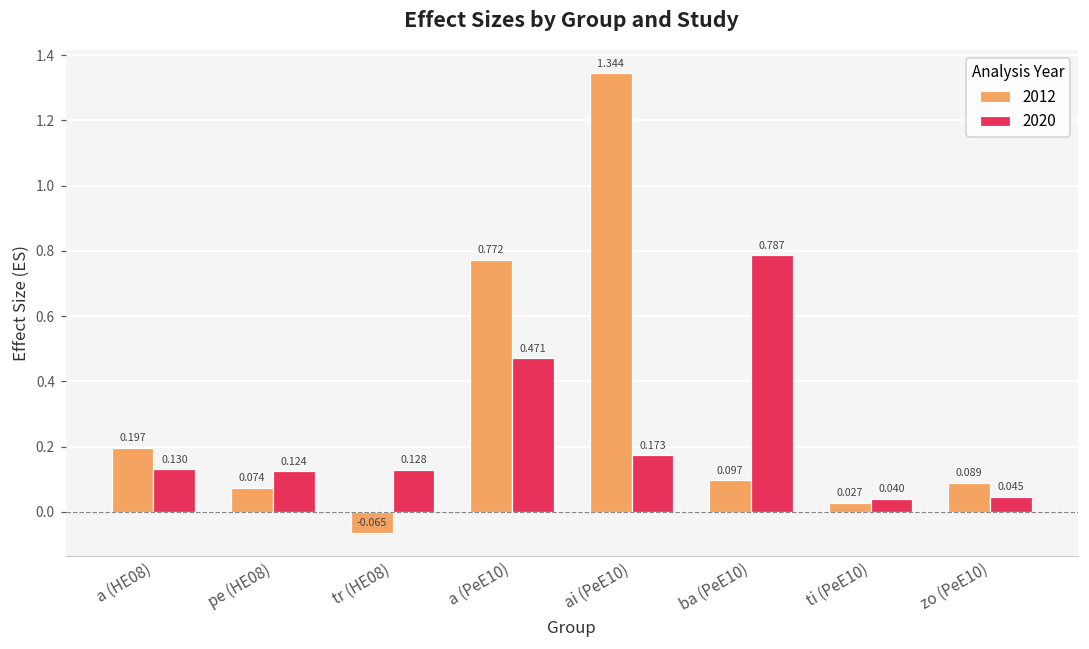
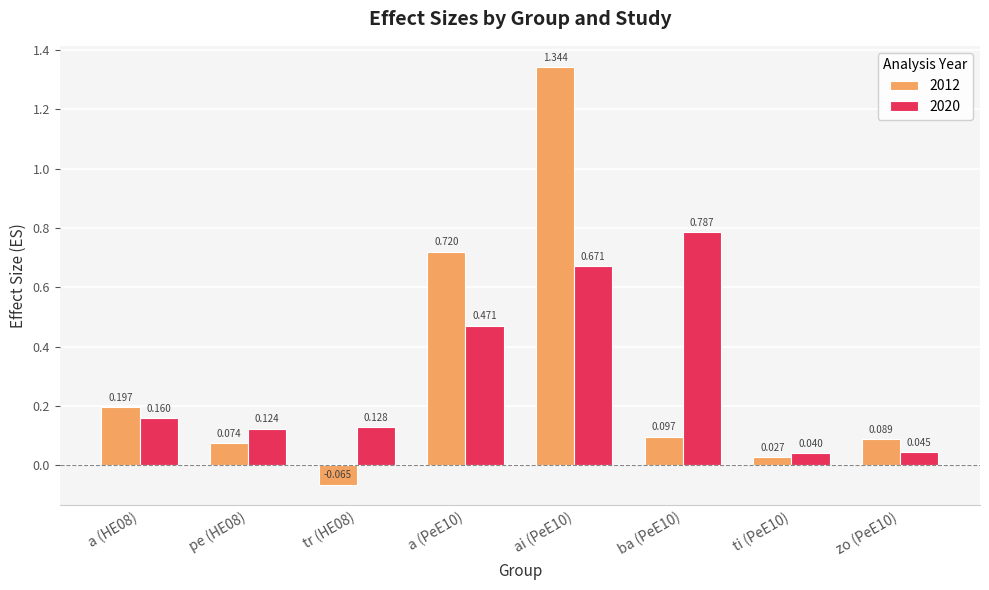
  {
    "2012": {
      "a (HE08)": 0.197,
      "pe (HE08)": 0.074,
      "tr (HE08)": -0.065,
-     "a (PeE10)": 0.772,
+     "a (PeE10)": 0.720,
      "ai (PeE10)": 1.344,
      "ba (PeE10)": 0.097,
      "ti (PeE10)": 0.027,
      "zo (PeE10)": 0.089
    },
    "2020": {
-     "a (HE08)": 0.130,
+     "a (HE08)": 0.160,
      "pe (HE08)": 0.124,
      "tr (HE08)": 0.128,
      "a (PeE10)": 0.471,
-     "ai (PeE10)": 0.173,
+     "ai (PeE10)": 0.671,
      "ba (PeE10)": 0.787,
      "ti (PeE10)": 0.040,
      "zo (PeE10)": 0.045
    }
  }
